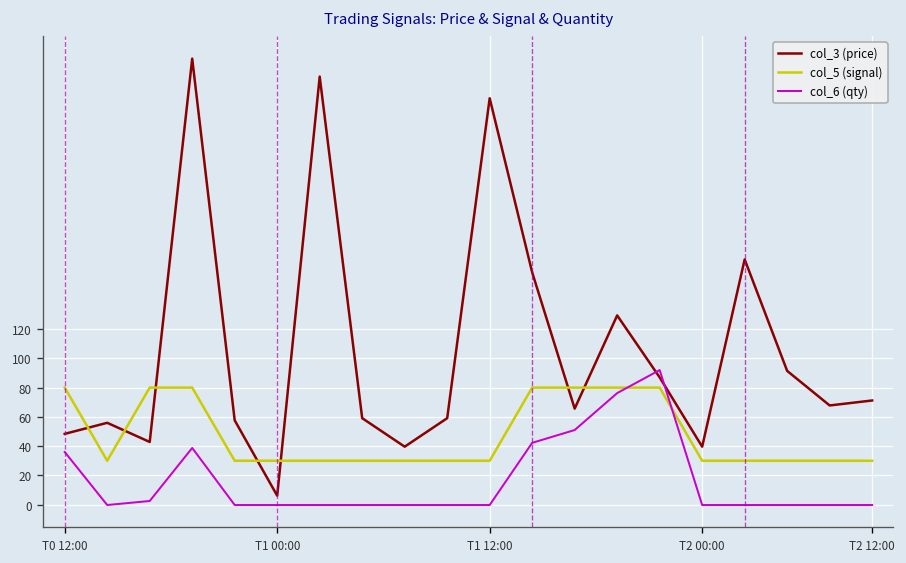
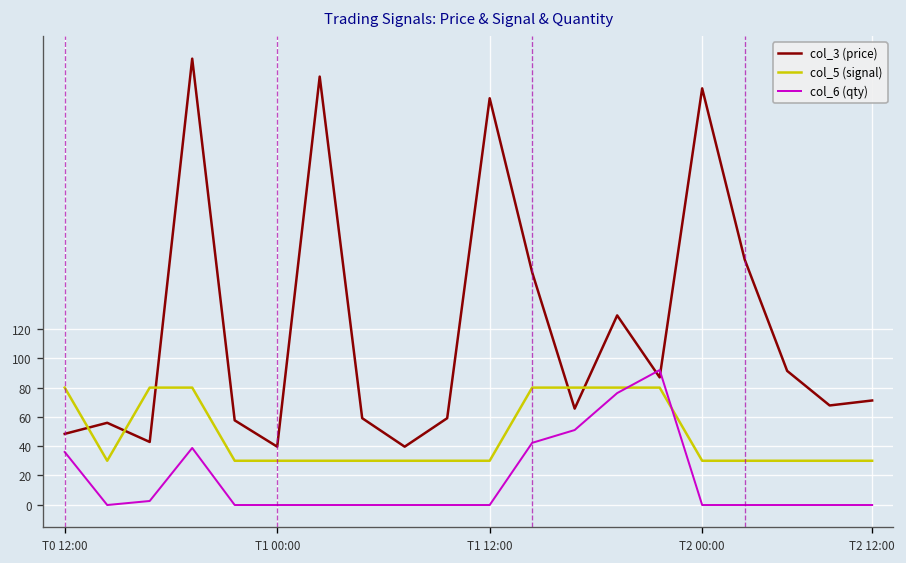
  {
    "col_3 (price)": {
      "T0 12:00": 48,
-     "T1 00:00": 6,
+     "T1 00:00": 40,
      "T1 12:00": 278,
-     "T2 00:00": 40,
+     "T2 00:00": 285,
      "T2 12:00": 71
    },
    "col_5 (signal)": {
      "T0 12:00": 80,
      "T1 00:00": 30,
      "T1 12:00": 30,
      "T2 00:00": 30,
      "T2 12:00": 30
    },
    "col_6 (qty)": {
      "T0 12:00": 36,
      "T1 00:00": 0,
      "T1 12:00": 0,
      "T2 00:00": 0,
      "T2 12:00": 0
    }
  }
